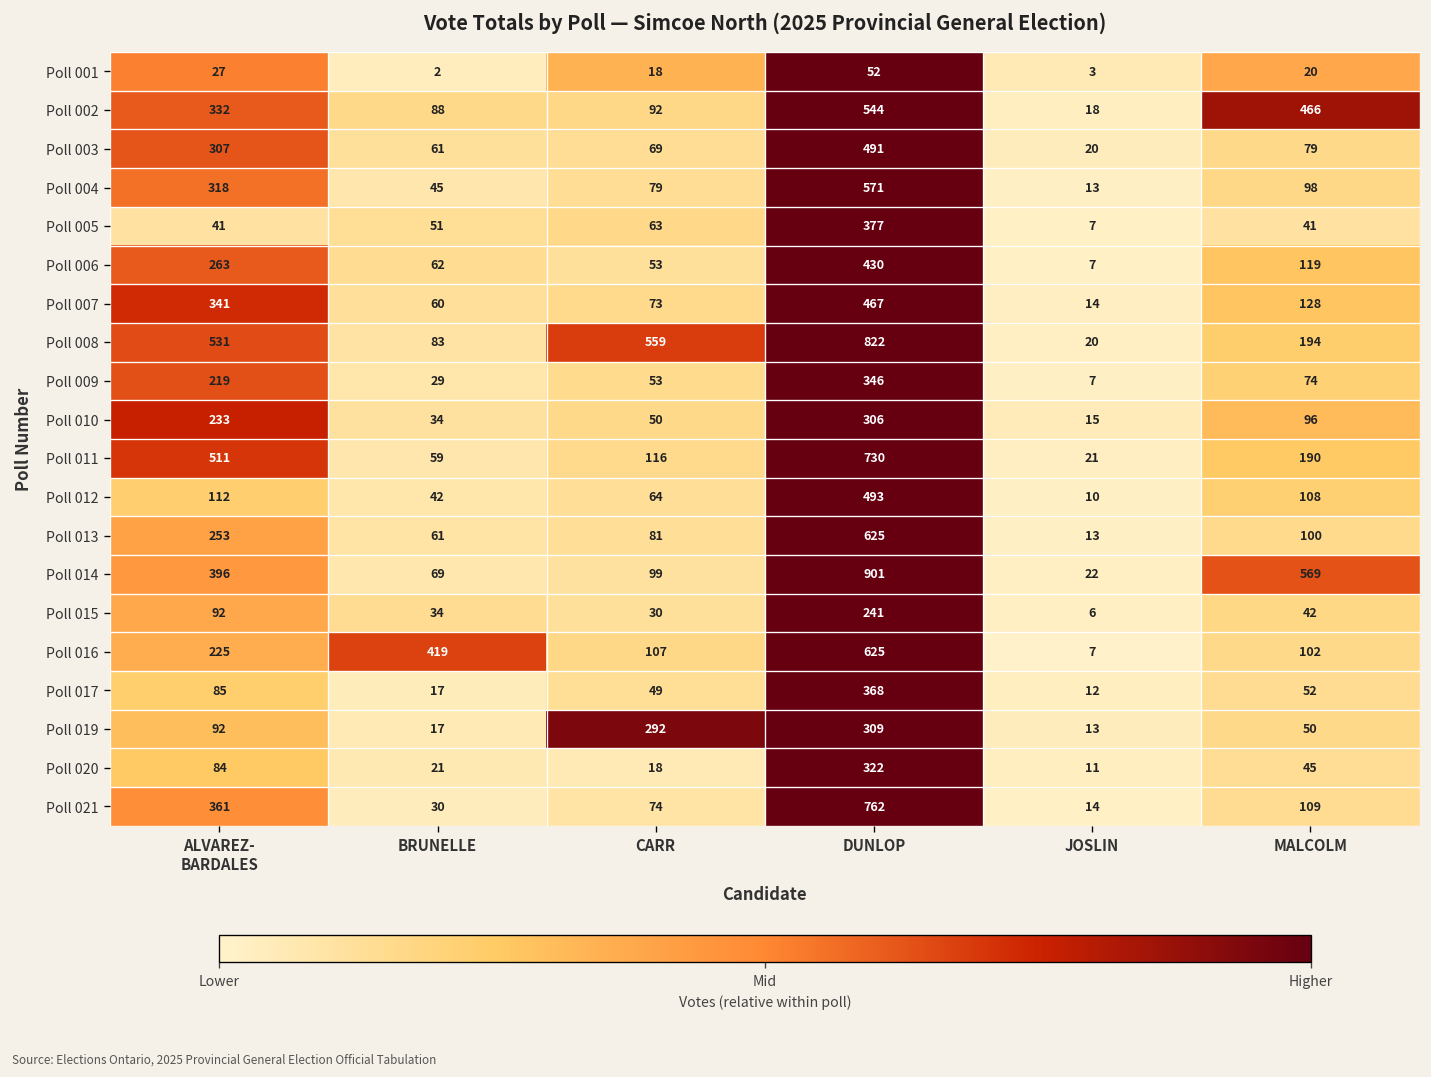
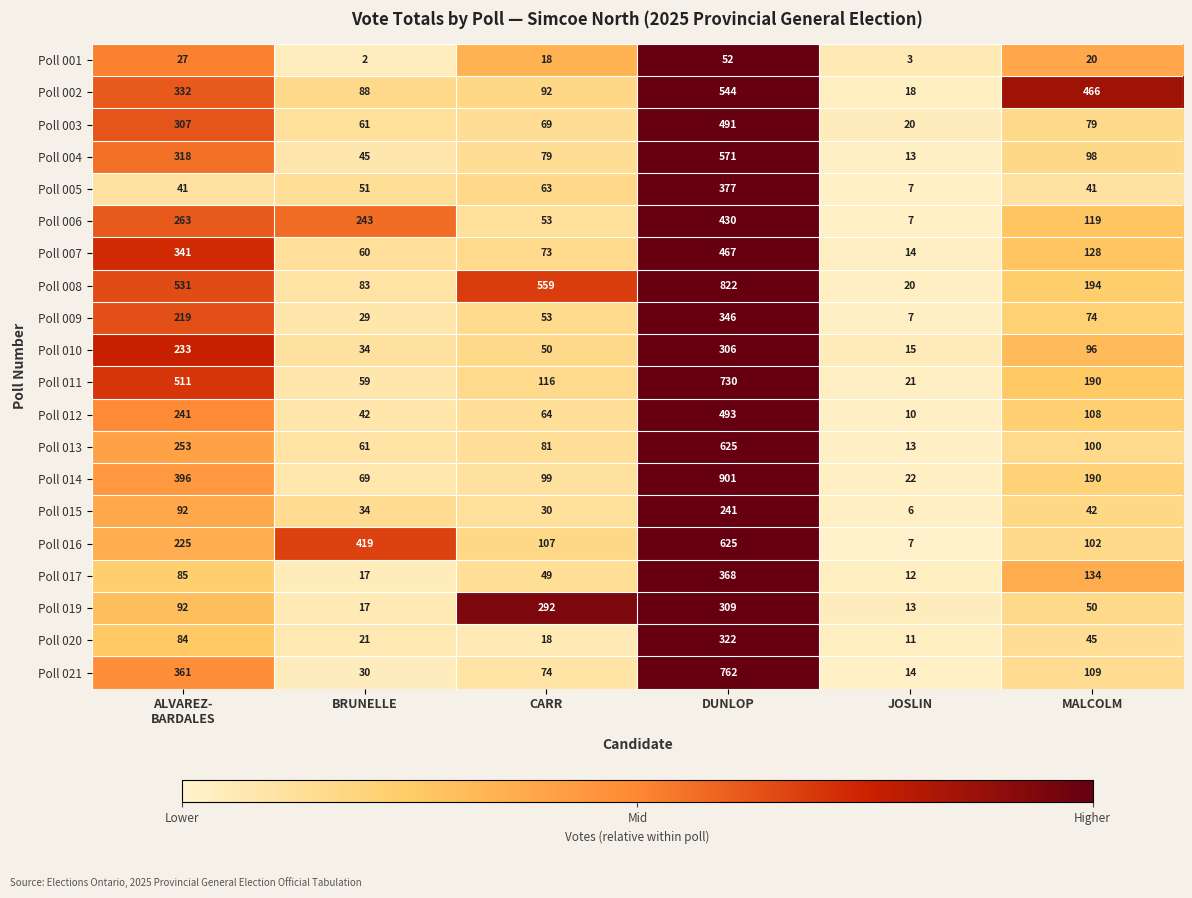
  {
    "Poll 001": {
      "ALVAREZ- BARDALES": 27,
      "BRUNELLE": 2,
      "CARR": 18,
      "DUNLOP": 52,
      "JOSLIN": 3,
      "MALCOLM": 20
    },
    "Poll 002": {
      "ALVAREZ- BARDALES": 332,
      "BRUNELLE": 88,
      "CARR": 92,
      "DUNLOP": 544,
      "JOSLIN": 18,
      "MALCOLM": 466
    },
    "Poll 003": {
      "ALVAREZ- BARDALES": 307,
      "BRUNELLE": 61,
      "CARR": 69,
      "DUNLOP": 491,
      "JOSLIN": 20,
      "MALCOLM": 79
    },
    "Poll 004": {
      "ALVAREZ- BARDALES": 318,
      "BRUNELLE": 45,
      "CARR": 79,
      "DUNLOP": 571,
      "JOSLIN": 13,
      "MALCOLM": 98
    },
    "Poll 005": {
      "ALVAREZ- BARDALES": 41,
      "BRUNELLE": 51,
      "CARR": 63,
      "DUNLOP": 377,
      "JOSLIN": 7,
      "MALCOLM": 41
    },
    "Poll 006": {
      "ALVAREZ- BARDALES": 263,
-     "BRUNELLE": 62,
+     "BRUNELLE": 243,
      "CARR": 53,
      "DUNLOP": 430,
      "JOSLIN": 7,
      "MALCOLM": 119
    },
    "Poll 007": {
      "ALVAREZ- BARDALES": 341,
      "BRUNELLE": 60,
      "CARR": 73,
      "DUNLOP": 467,
      "JOSLIN": 14,
      "MALCOLM": 128
    },
    "Poll 008": {
      "ALVAREZ- BARDALES": 531,
      "BRUNELLE": 83,
      "CARR": 559,
      "DUNLOP": 822,
      "JOSLIN": 20,
      "MALCOLM": 194
    },
    "Poll 009": {
      "ALVAREZ- BARDALES": 219,
      "BRUNELLE": 29,
      "CARR": 53,
      "DUNLOP": 346,
      "JOSLIN": 7,
      "MALCOLM": 74
    },
    "Poll 010": {
      "ALVAREZ- BARDALES": 233,
      "BRUNELLE": 34,
      "CARR": 50,
      "DUNLOP": 306,
      "JOSLIN": 15,
      "MALCOLM": 96
    },
    "Poll 011": {
      "ALVAREZ- BARDALES": 511,
      "BRUNELLE": 59,
      "CARR": 116,
      "DUNLOP": 730,
      "JOSLIN": 21,
      "MALCOLM": 190
    },
    "Poll 012": {
-     "ALVAREZ- BARDALES": 112,
+     "ALVAREZ- BARDALES": 241,
      "BRUNELLE": 42,
      "CARR": 64,
      "DUNLOP": 493,
      "JOSLIN": 10,
      "MALCOLM": 108
    },
    "Poll 013": {
      "ALVAREZ- BARDALES": 253,
      "BRUNELLE": 61,
      "CARR": 81,
      "DUNLOP": 625,
      "JOSLIN": 13,
      "MALCOLM": 100
    },
    "Poll 014": {
      "ALVAREZ- BARDALES": 396,
      "BRUNELLE": 69,
      "CARR": 99,
      "DUNLOP": 901,
      "JOSLIN": 22,
-     "MALCOLM": 569
+     "MALCOLM": 190
    },
    "Poll 015": {
      "ALVAREZ- BARDALES": 92,
      "BRUNELLE": 34,
      "CARR": 30,
      "DUNLOP": 241,
      "JOSLIN": 6,
      "MALCOLM": 42
    },
    "Poll 016": {
      "ALVAREZ- BARDALES": 225,
      "BRUNELLE": 419,
      "CARR": 107,
      "DUNLOP": 625,
      "JOSLIN": 7,
      "MALCOLM": 102
    },
    "Poll 017": {
      "ALVAREZ- BARDALES": 85,
      "BRUNELLE": 17,
      "CARR": 49,
      "DUNLOP": 368,
      "JOSLIN": 12,
-     "MALCOLM": 52
+     "MALCOLM": 134
    },
    "Poll 019": {
      "ALVAREZ- BARDALES": 92,
      "BRUNELLE": 17,
      "CARR": 292,
      "DUNLOP": 309,
      "JOSLIN": 13,
      "MALCOLM": 50
    },
    "Poll 020": {
      "ALVAREZ- BARDALES": 84,
      "BRUNELLE": 21,
      "CARR": 18,
      "DUNLOP": 322,
      "JOSLIN": 11,
      "MALCOLM": 45
    },
    "Poll 021": {
      "ALVAREZ- BARDALES": 361,
      "BRUNELLE": 30,
      "CARR": 74,
      "DUNLOP": 762,
      "JOSLIN": 14,
      "MALCOLM": 109
    }
  }
